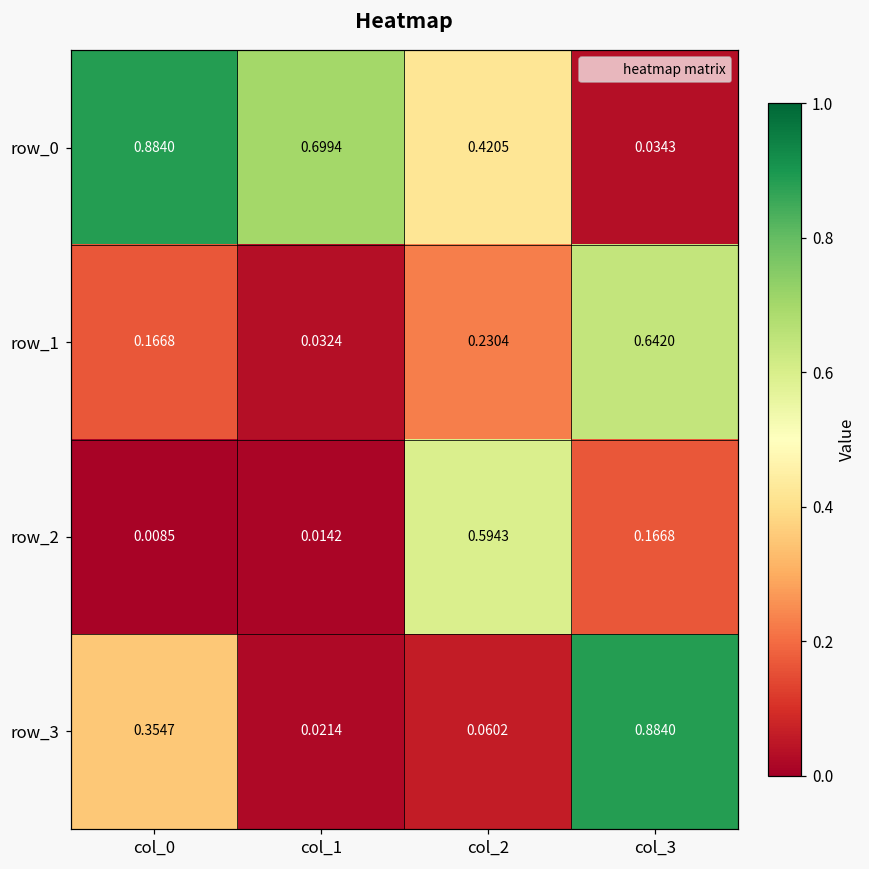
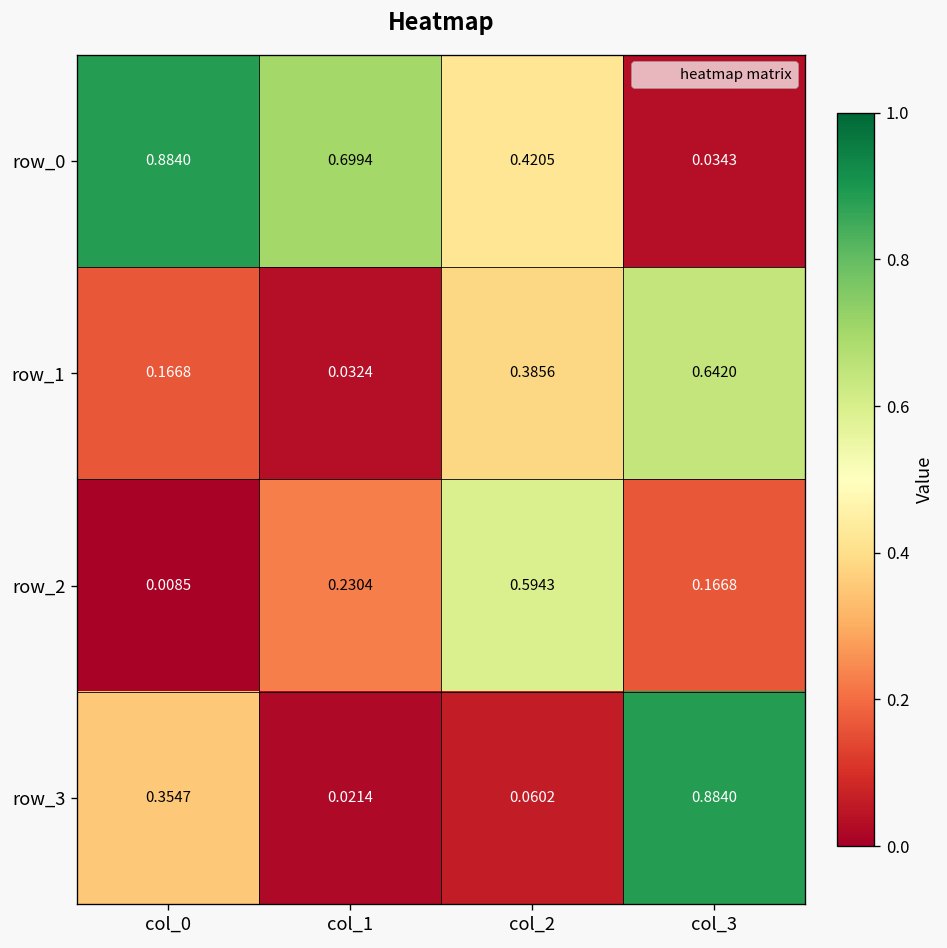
  {
    "row_0": {
      "col_0": 0.8840,
      "col_1": 0.6994,
      "col_2": 0.4205,
      "col_3": 0.0343
    },
    "row_1": {
      "col_0": 0.1668,
      "col_1": 0.0324,
-     "col_2": 0.2304,
+     "col_2": 0.3856,
      "col_3": 0.6420
    },
    "row_2": {
      "col_0": 0.0085,
-     "col_1": 0.0142,
+     "col_1": 0.2304,
      "col_2": 0.5943,
      "col_3": 0.1668
    },
    "row_3": {
      "col_0": 0.3547,
      "col_1": 0.0214,
      "col_2": 0.0602,
      "col_3": 0.8840
    }
  }
